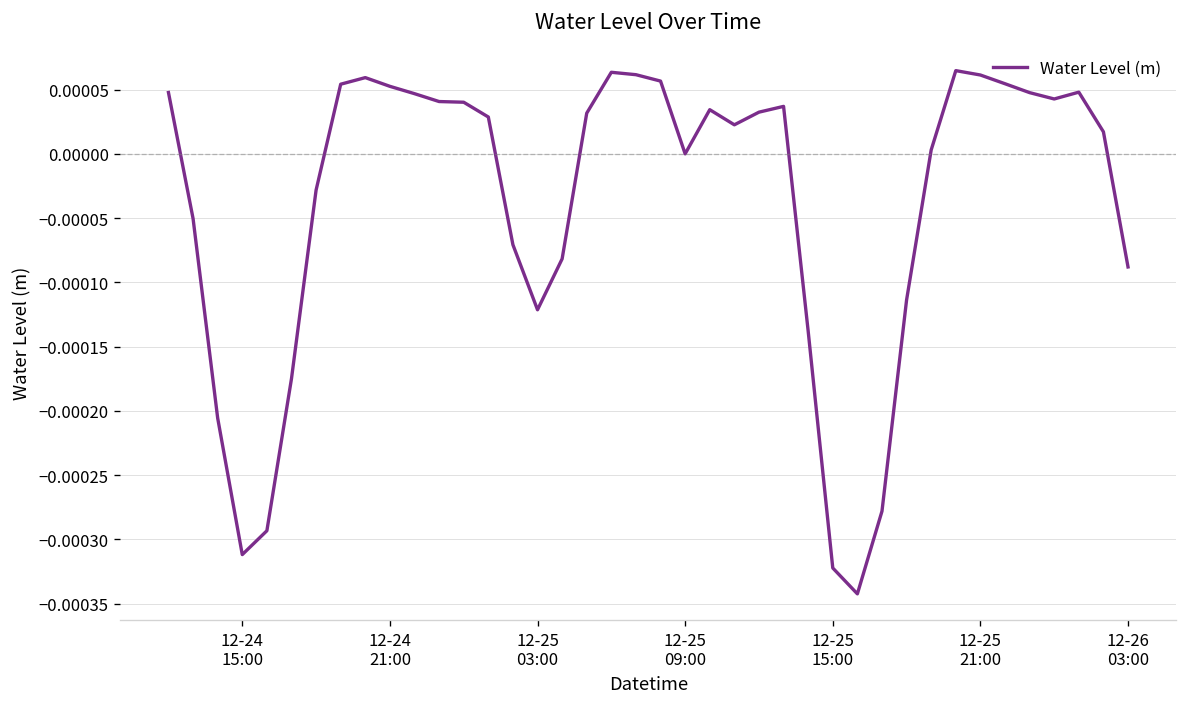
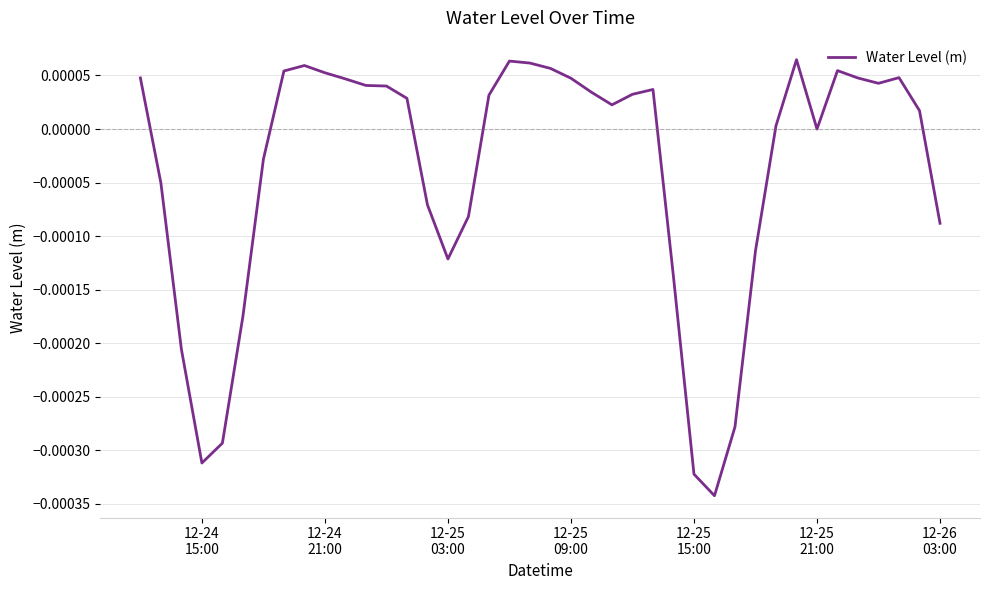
  {
    "12-24 15:00": -0.00031,
    "12-24 21:00": 0.000053,
    "12-25 03:00": -0.00012,
-   "12-25 09:00": 0.00000,
+   "12-25 09:00": 0.00005,
    "12-25 15:00": -0.00032,
-   "12-25 21:00": 0.0001,
+   "12-25 21:00": 0.0000,
    "12-26 03:00": -0.00009
  }
